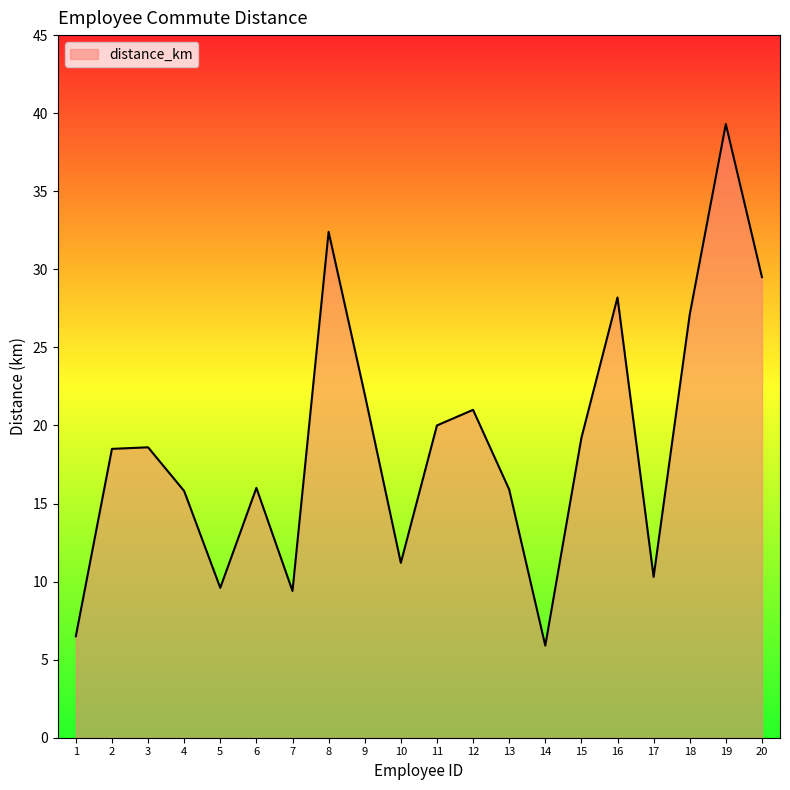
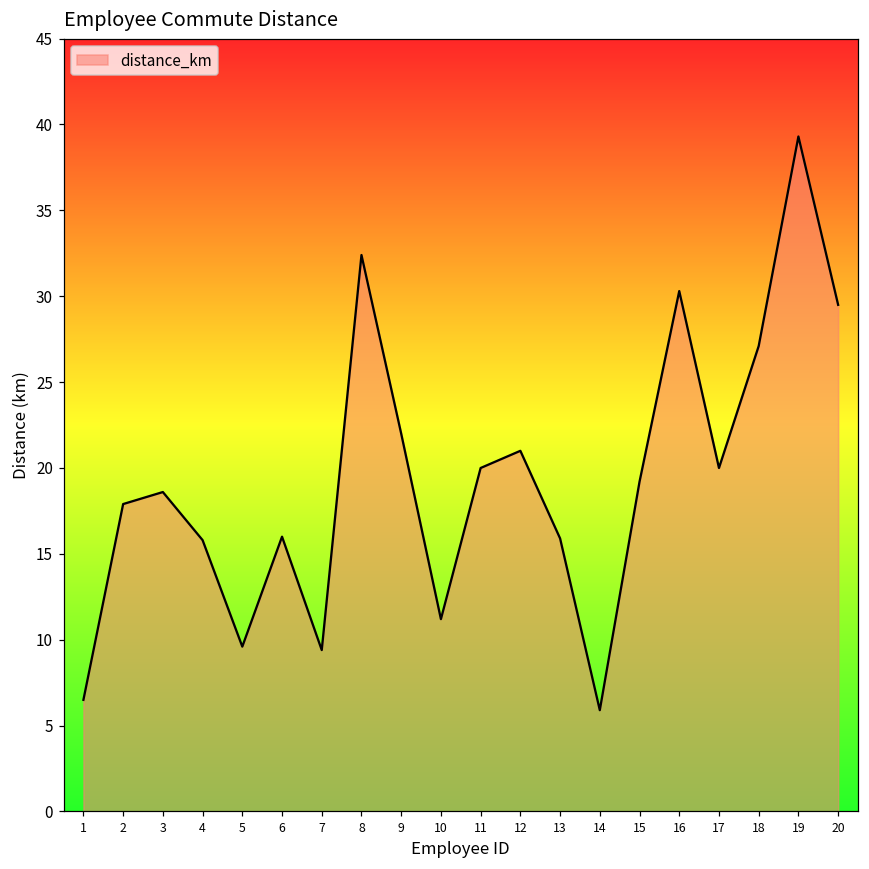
  {
    "1": 6.5,
-   "2": 18.5,
+   "2": 17.9,
    "3": 18.6,
    "4": 15.8,
    "5": 9.6,
    "6": 16.0,
    "7": 9.4,
    "8": 32.4,
    "9": 22.0,
    "10": 11.2,
    "11": 20.0,
    "12": 21.0,
    "13": 15.9,
    "14": 5.9,
    "15": 19.2,
-   "16": 28.2,
-   "17": 10.3,
+   "16": 30.3,
+   "17": 20.0,
    "18": 27.1,
    "19": 39.3,
    "20": 29.5
  }
